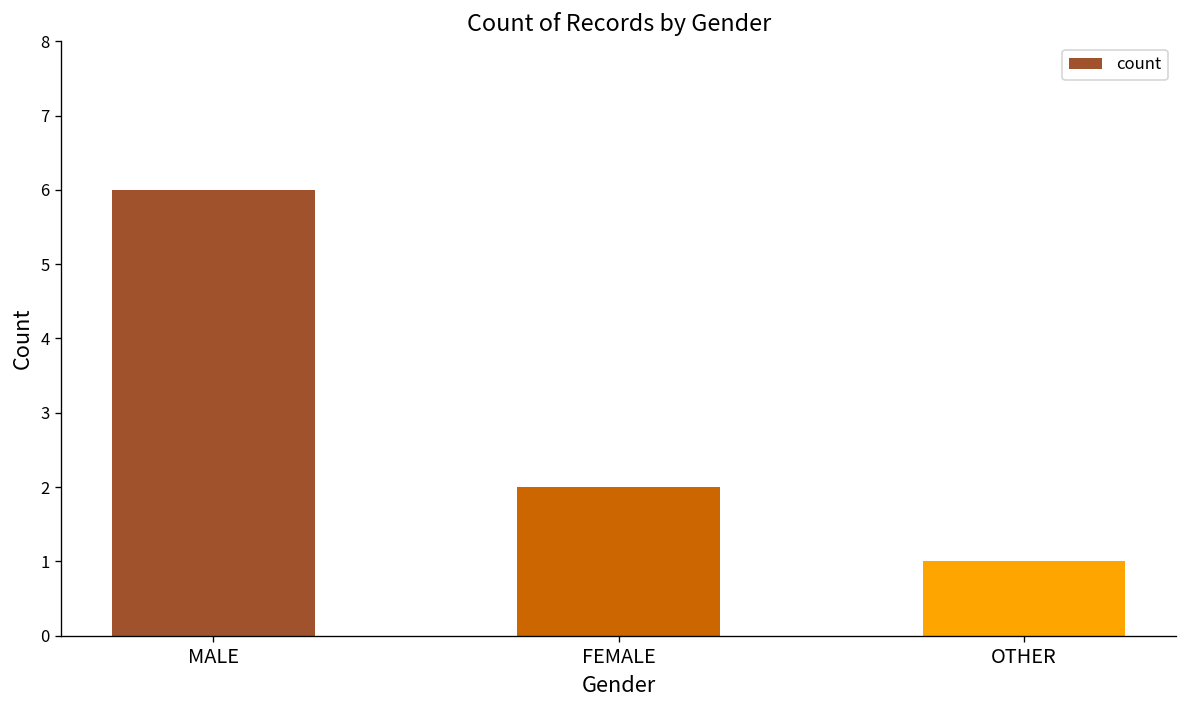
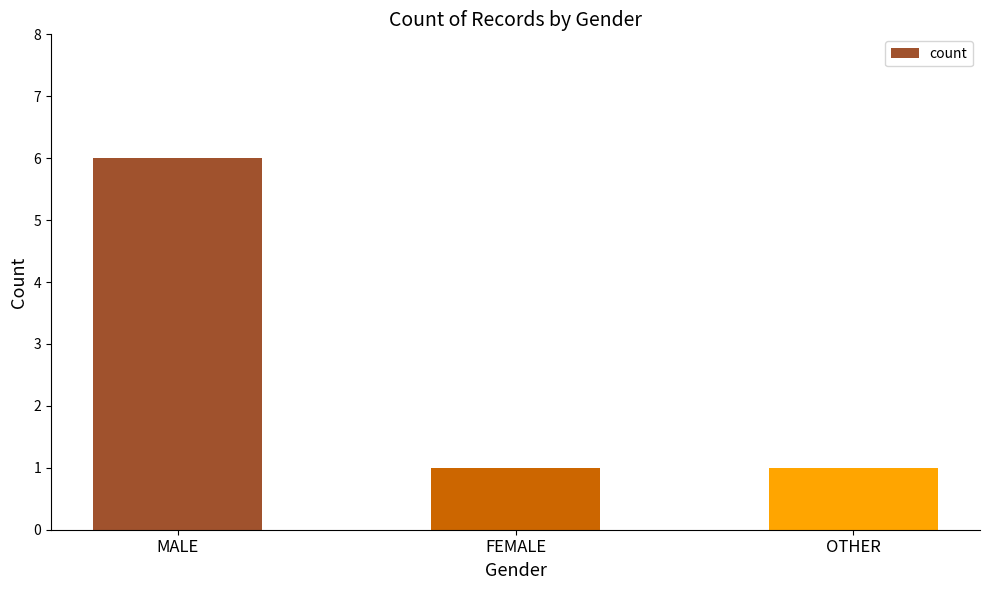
  {
    "MALE": 6,
-   "FEMALE": 2,
+   "FEMALE": 1,
    "OTHER": 1
  }
